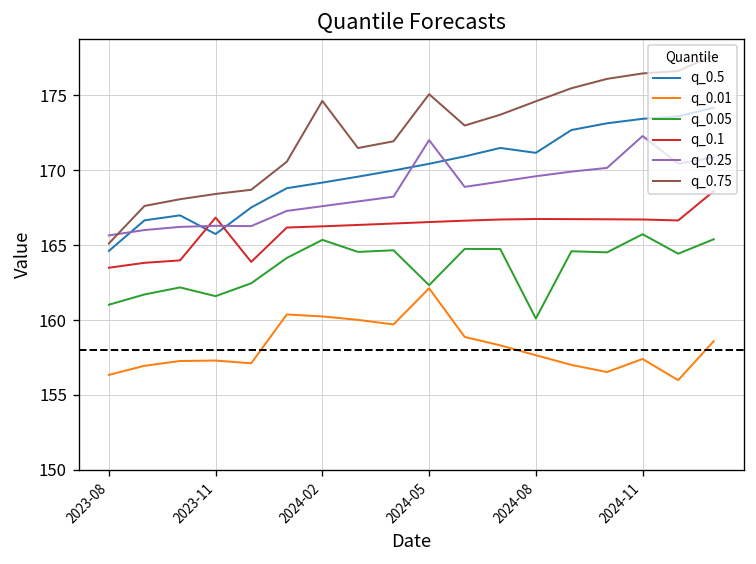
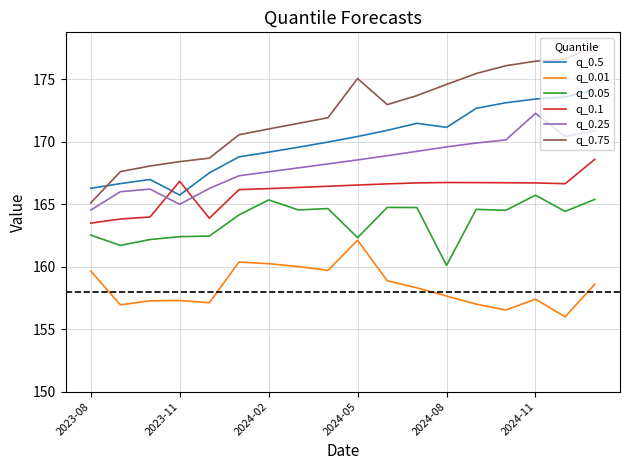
  {
    "q_0.5": {
-     "2023-08": 164.6,
+     "2023-08": 166.3,
      "2023-11": 165.7,
      "2024-02": 169.2,
      "2024-05": 170.4,
      "2024-08": 171.2,
      "2024-11": 173.4
    },
    "q_0.01": {
-     "2023-08": 156.3,
+     "2023-08": 159.7,
      "2023-11": 157.3,
      "2024-02": 160.2,
      "2024-08": 157.7,
      "2024-11": 157.4
    },
    "q_0.05": {
-     "2023-08": 161.0,
-     "2023-11": 161.6,
+     "2023-08": 162.5,
+     "2023-11": 162.4,
      "2024-02": 165.3,
      "2024-08": 160.1,
      "2024-11": 165.7
    },
    "q_0.1": {
      "2023-08": 163.5,
      "2023-11": 166.8,
      "2024-02": 166.3,
      "2024-05": 166.5,
      "2024-08": 166.7,
      "2024-11": 166.7
    },
    "q_0.25": {
-     "2023-08": 165.6,
-     "2023-11": 166.3,
+     "2023-08": 164.5,
+     "2023-11": 165.0,
      "2024-02": 167.6,
-     "2024-05": 172.0,
+     "2024-05": 168.6,
      "2024-08": 169.6,
      "2024-11": 172.3
    },
    "q_0.75": {
      "2023-08": 165.1,
      "2023-11": 168.4,
-     "2024-02": 174.6,
+     "2024-02": 171.0,
      "2024-05": 175.1,
      "2024-08": 174.6,
      "2024-11": 176.5
    }
  }
